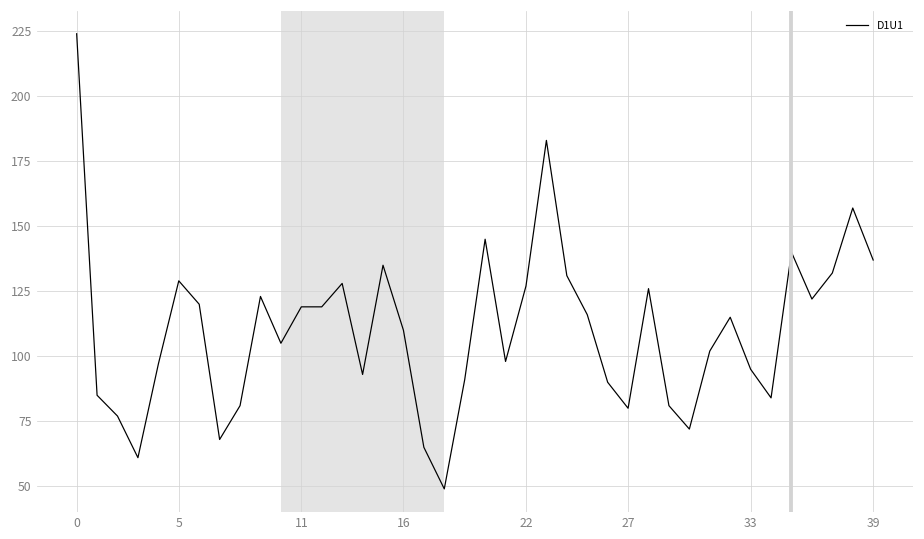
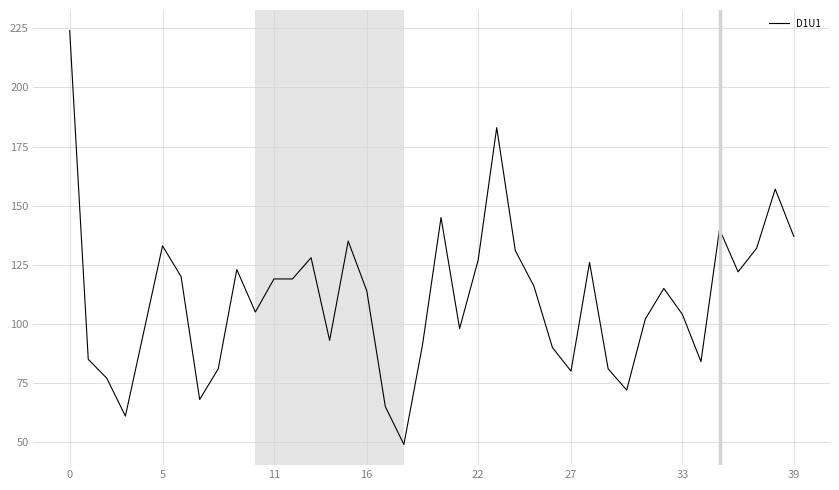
  {
    "0": 224,
-   "5": 129,
+   "5": 133,
    "11": 119,
-   "16": 110,
+   "16": 114,
    "22": 127,
    "27": 80,
-   "33": 95,
+   "33": 104,
    "39": 137
  }
